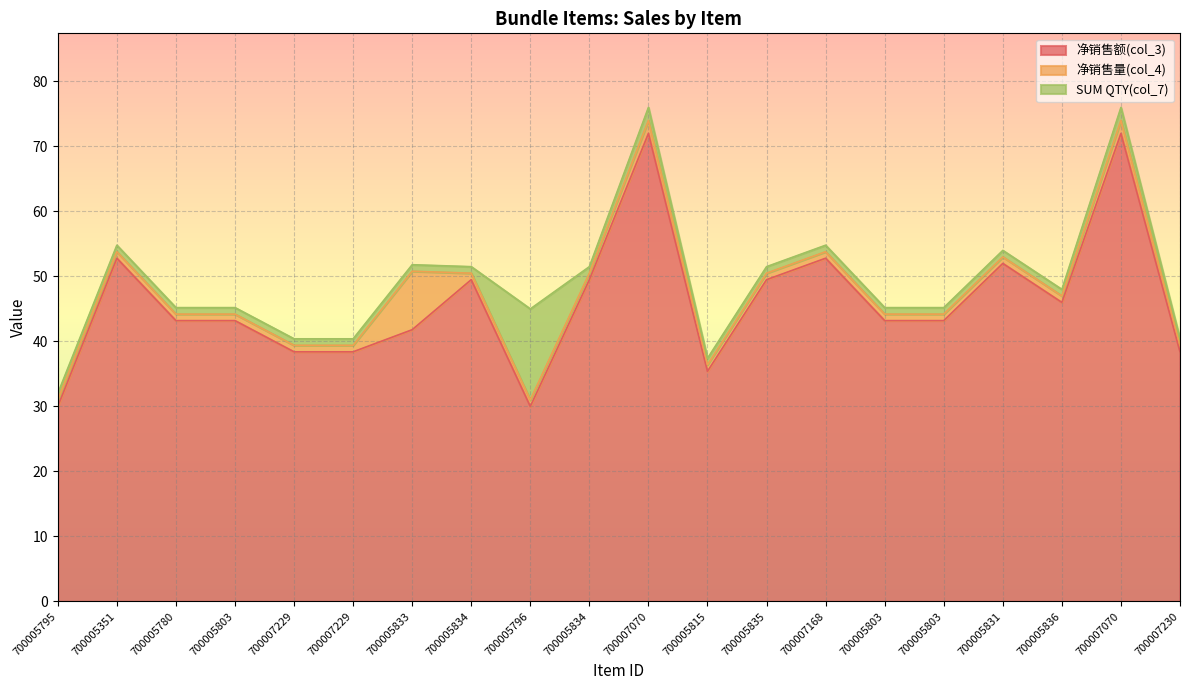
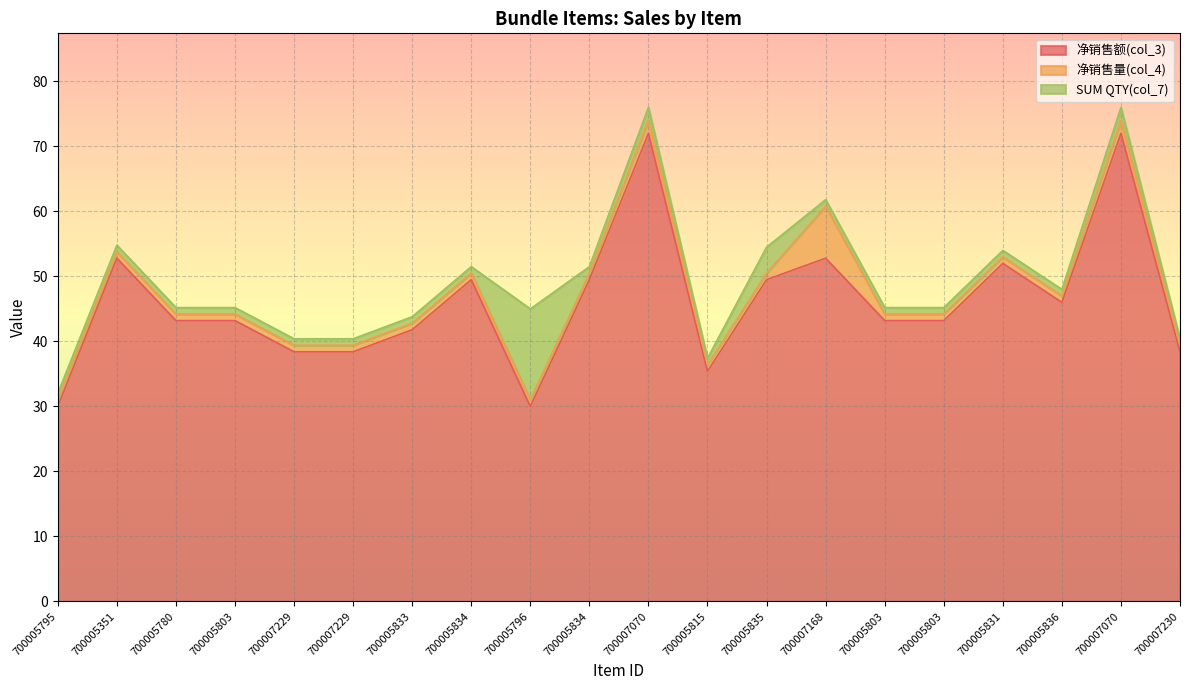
  {
    "净销售额(col_3)": {
      "700005795": 30,
      "700005351": 53,
      "700005780": 43,
      "700005833": 42,
      "700005796": 30,
      "700005815": 35,
      "700005835": 50,
      "700007168": 53,
      "700005831": 52,
      "700005836": 46,
      "700007230": 38
    },
    "净销售量(col_4)": {
      "700005795": 1,
      "700005351": 1,
      "700005780": 1,
-     "700005833": 9,
+     "700005833": 1,
      "700005796": 1,
      "700005815": 1,
      "700005835": 1,
-     "700007168": 1,
+     "700007168": 8,
      "700005831": 1,
      "700005836": 1,
      "700007230": 1
    },
    "SUM QTY(col_7)": {
      "700005795": 1,
      "700005351": 1,
      "700005780": 1,
      "700005833": 1,
      "700005796": 14,
      "700005815": 1,
-     "700005835": 1,
+     "700005835": 4,
      "700007168": 1,
      "700005831": 1,
      "700005836": 1,
      "700007230": 1
    }
  }
